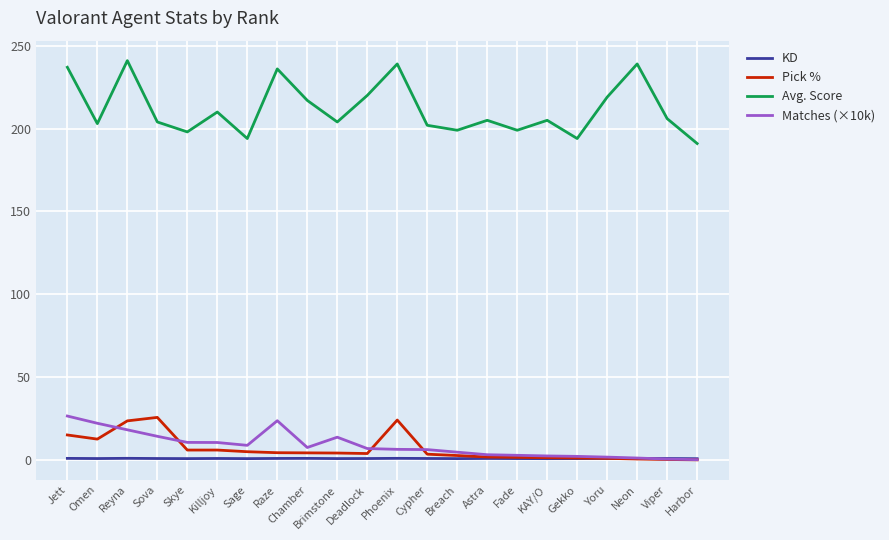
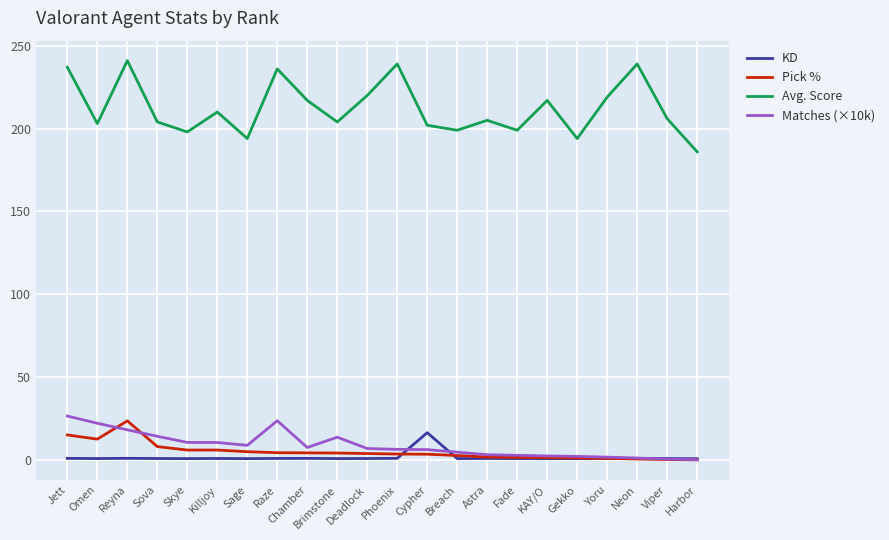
  {
    "KD": {
      "Jett": 1,
      "Omen": 1,
      "Reyna": 1,
      "Sova": 1,
      "Skye": 1,
      "Killjoy": 1,
      "Sage": 1,
      "Raze": 1,
      "Chamber": 1,
      "Brimstone": 1,
      "Deadlock": 1,
      "Phoenix": 1,
-     "Cypher": 1,
+     "Cypher": 17,
      "Breach": 1
    },
    "Pick %": {
      "Jett": 15,
      "Omen": 13,
      "Reyna": 24,
-     "Sova": 26,
+     "Sova": 8,
      "Skye": 6,
      "Killjoy": 6,
      "Sage": 5,
      "Raze": 5,
      "Chamber": 4,
      "Brimstone": 4,
      "Deadlock": 4,
-     "Phoenix": 24,
+     "Phoenix": 4,
      "Cypher": 4,
      "Breach": 3
    },
    "Avg. Score": {
      "Jett": 237,
      "Omen": 203,
      "Reyna": 241,
      "Sova": 204,
      "Skye": 198,
      "Killjoy": 210,
      "Sage": 194,
      "Raze": 236,
      "Chamber": 217,
      "Brimstone": 204,
      "Deadlock": 220,
      "Phoenix": 239,
      "Cypher": 202,
      "Breach": 199,
      "Astra": 205,
      "Fade": 199,
-     "KAY/O": 205,
+     "KAY/O": 217,
      "Gekko": 194,
      "Yoru": 219,
      "Neon": 239,
      "Viper": 206,
-     "Harbor": 191
+     "Harbor": 186
    },
    "Matches (×10k)": {
      "Jett": 27,
      "Omen": 22,
      "Reyna": 18,
      "Sova": 14,
      "Skye": 11,
      "Killjoy": 11,
      "Sage": 9,
      "Raze": 24,
      "Chamber": 8,
      "Brimstone": 14,
      "Deadlock": 7,
      "Phoenix": 7,
      "Cypher": 6,
      "Breach": 5
    }
  }
